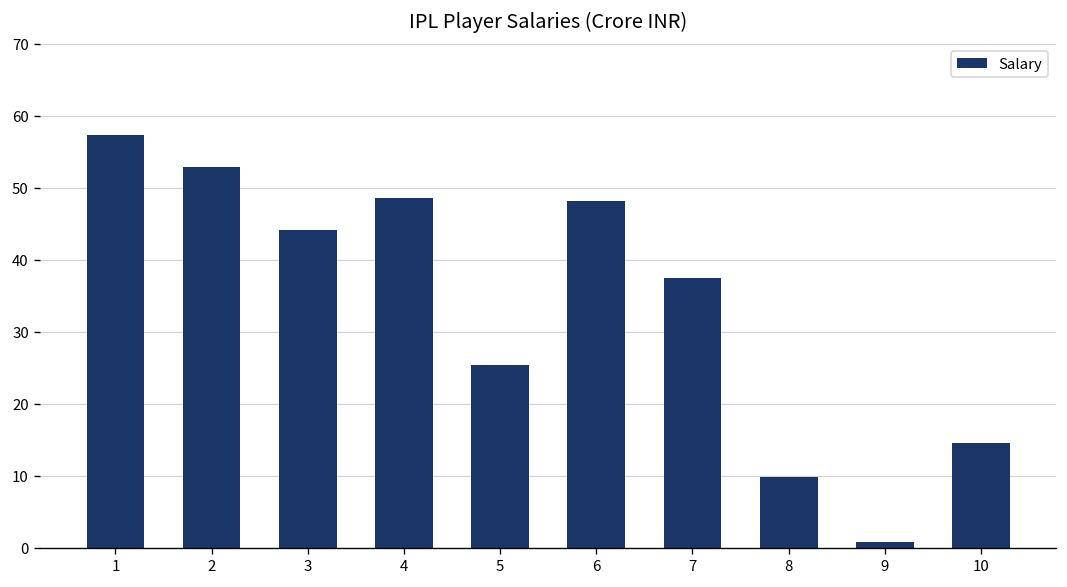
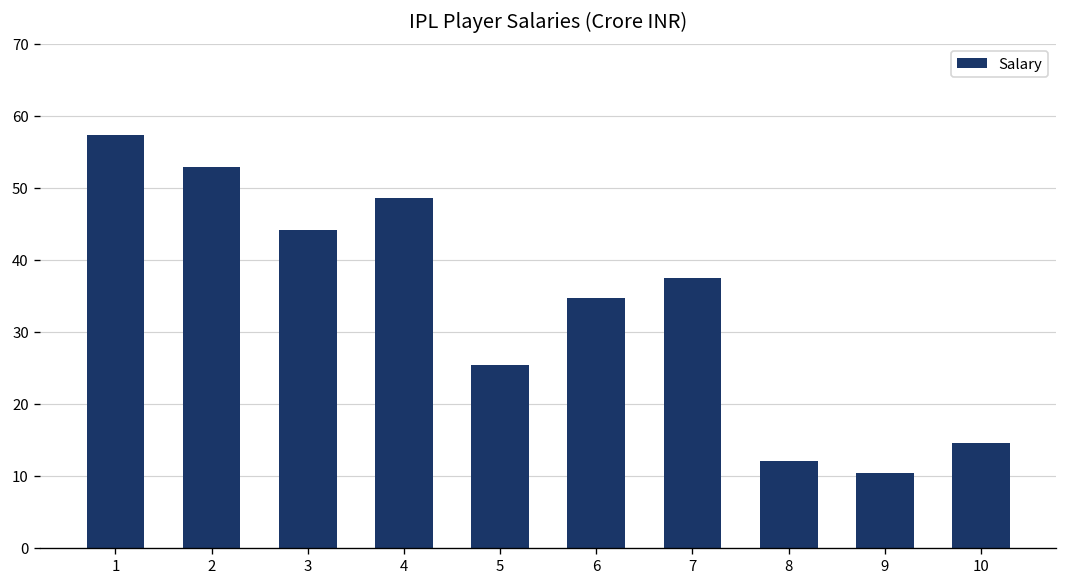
  {
    "1": 57,
    "2": 53,
    "3": 44,
    "4": 49,
    "5": 25,
-   "6": 48,
+   "6": 35,
    "7": 37,
-   "8": 10,
-   "9": 1,
+   "8": 12,
+   "9": 10,
    "10": 15
  }
